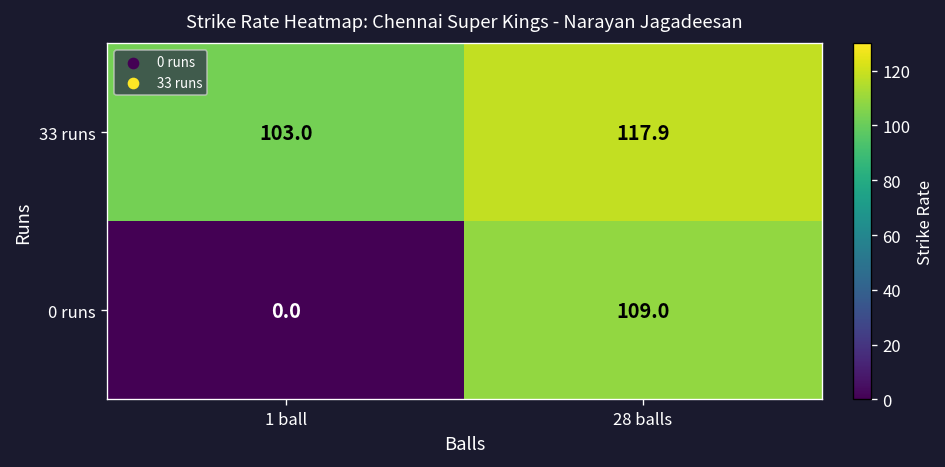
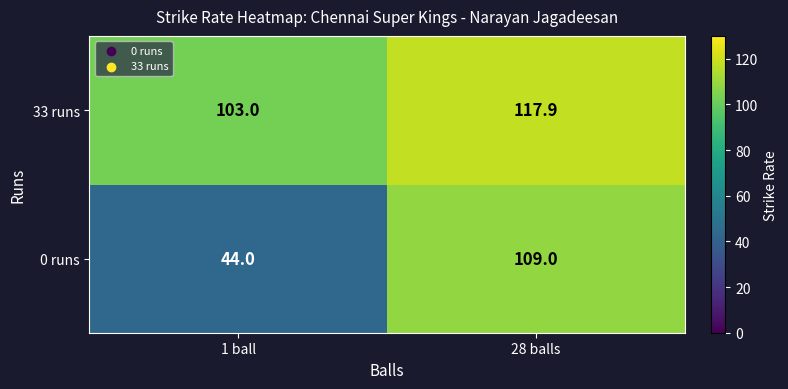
  {
    "33 runs": {
      "1 ball": 103.0,
      "28 balls": 117.9
    },
    "0 runs": {
-     "1 ball": 0.0,
+     "1 ball": 44.0,
      "28 balls": 109.0
    }
  }
